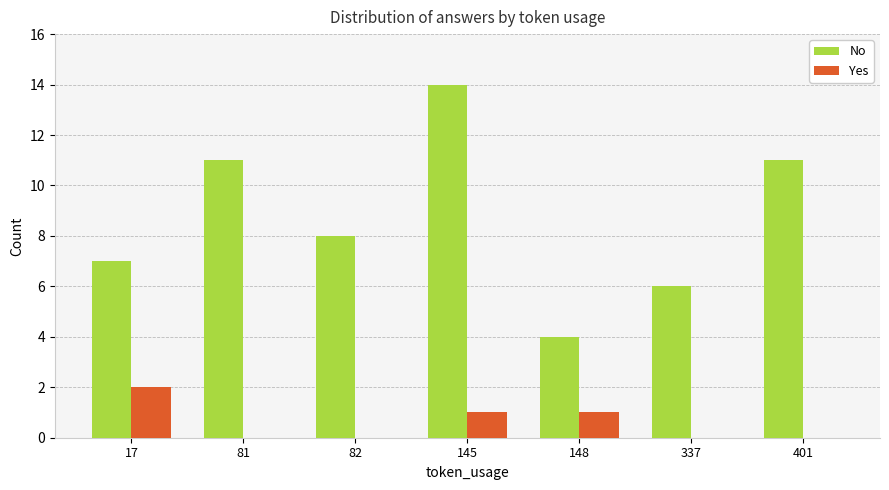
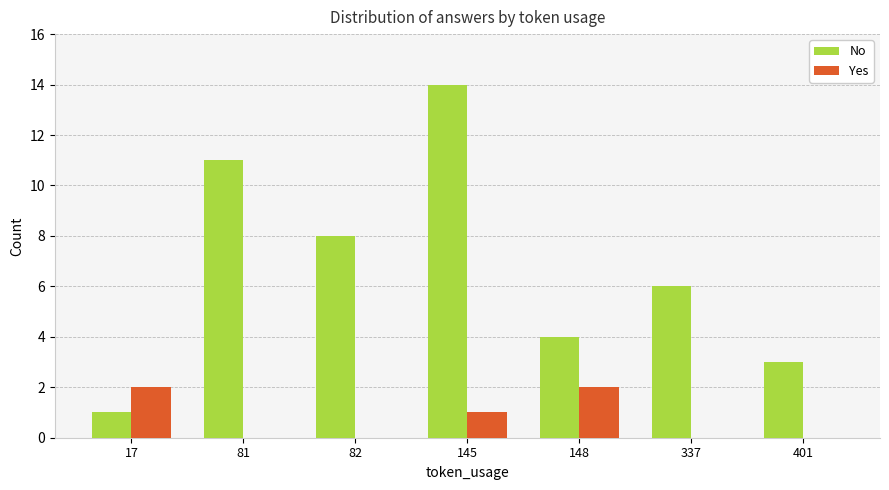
  {
    "No": {
-     "17": 7,
+     "17": 1,
      "81": 11,
      "82": 8,
      "145": 14,
      "148": 4,
      "337": 6,
-     "401": 11
+     "401": 3
    },
    "Yes": {
      "17": 2,
      "81": 0,
      "82": 0,
      "145": 1,
-     "148": 1,
+     "148": 2,
      "337": 0,
      "401": 0
    }
  }
